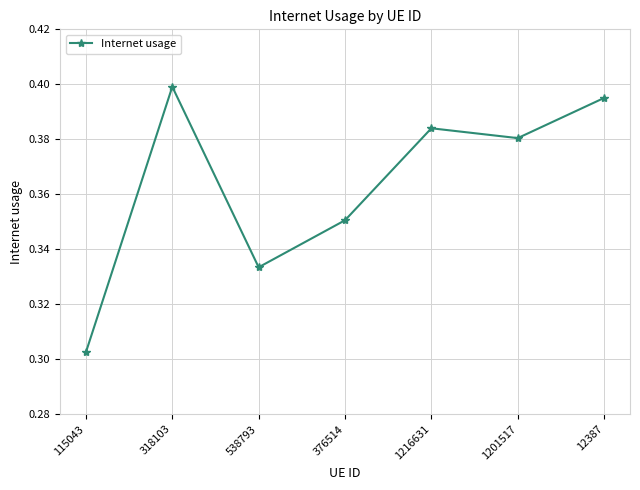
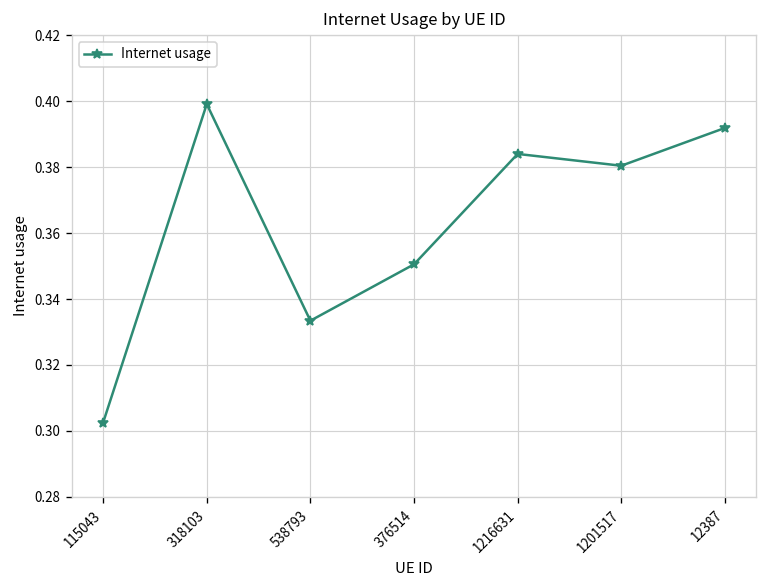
  {
    "115043": 0.303,
    "318103": 0.399,
    "538793": 0.333,
    "376514": 0.351,
    "1216631": 0.384,
    "1201517": 0.380,
-   "12387": 0.395
+   "12387": 0.392
  }
